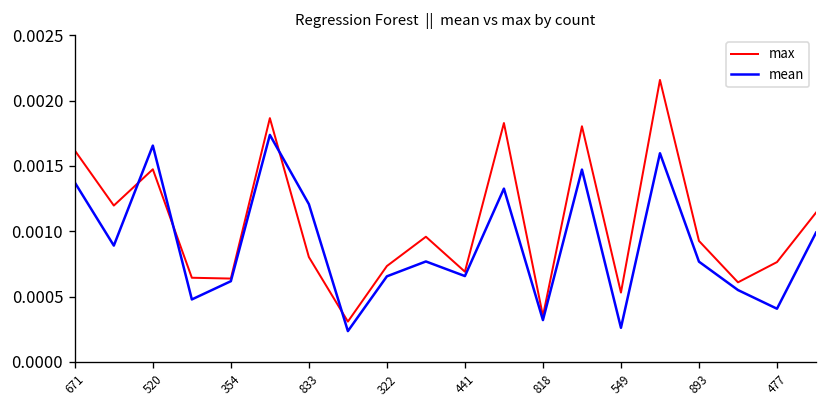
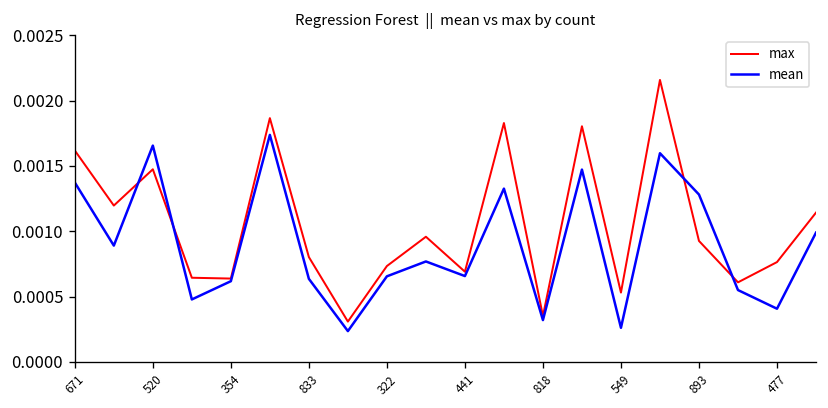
  {
    "max": {
      "671": 0.00162,
      "520": 0.00147,
      "833": 0.00080,
      "322": 0.00073,
      "441": 0.00069,
      "818": 0.00035,
      "549": 0.00053,
      "893": 0.00093,
      "477": 0.00076
    },
    "mean": {
      "671": 0.00137,
      "520": 0.00166,
-     "833": 0.00121,
+     "833": 0.00064,
      "322": 0.00065,
      "441": 0.00066,
      "818": 0.00032,
      "549": 0.00026,
-     "893": 0.00077,
+     "893": 0.00128,
      "477": 0.00041
    }
  }
